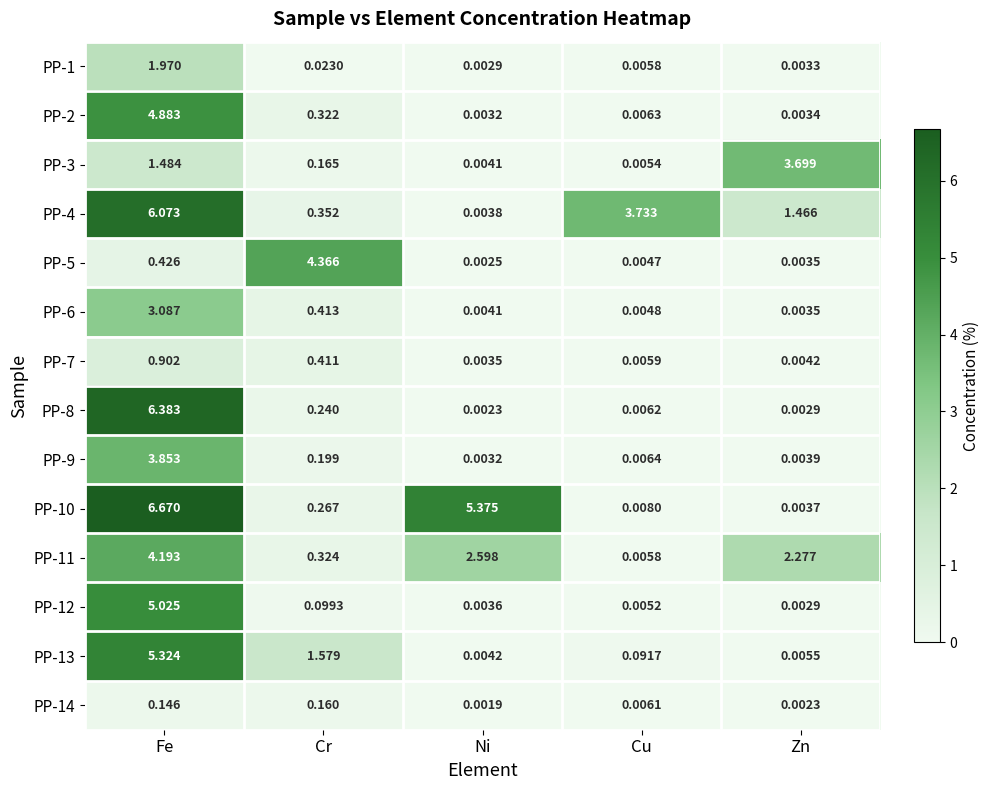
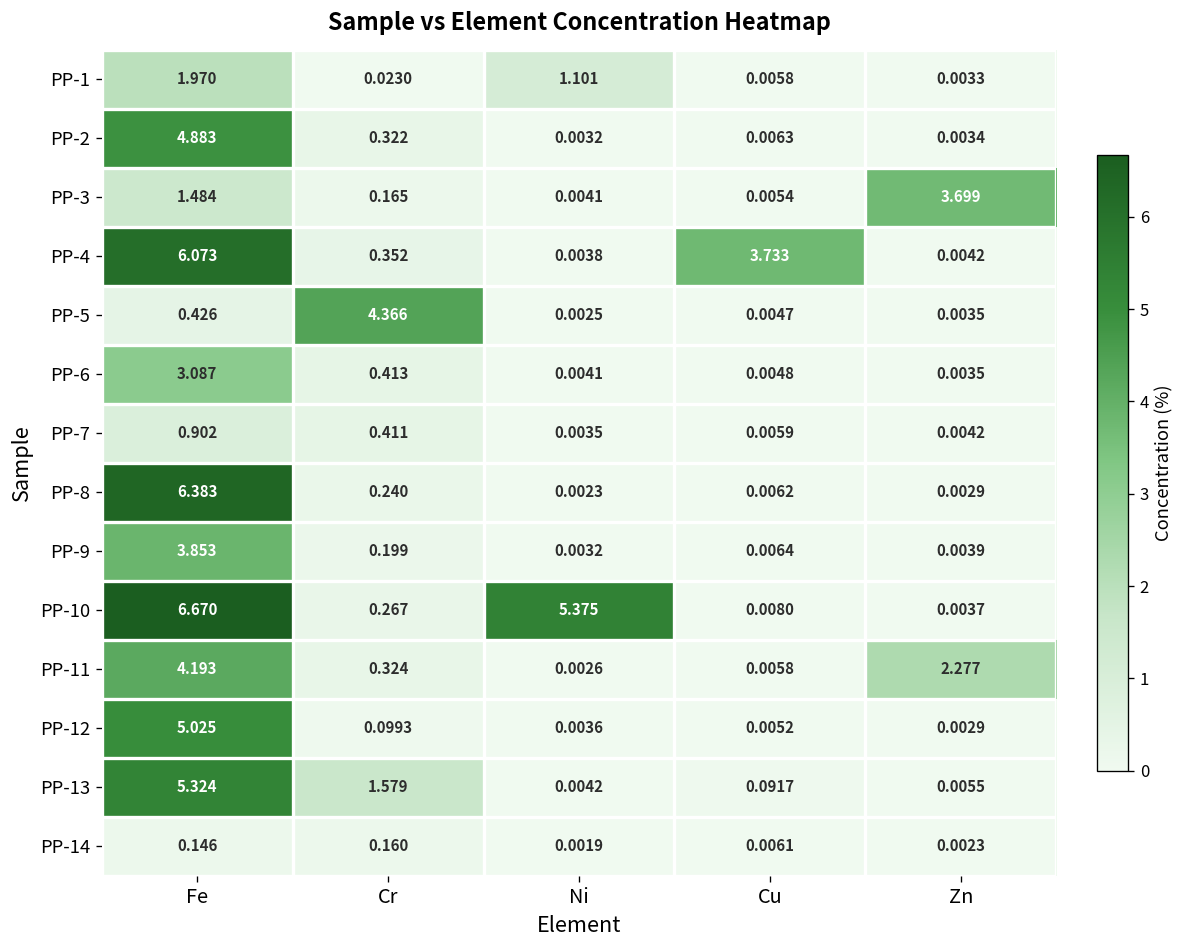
  {
    "PP-1": {
      "Fe": 1.970,
      "Cr": 0.0230,
-     "Ni": 0.0029,
+     "Ni": 1.101,
      "Cu": 0.0058,
      "Zn": 0.0033
    },
    "PP-2": {
      "Fe": 4.883,
      "Cr": 0.322,
      "Ni": 0.0032,
      "Cu": 0.0063,
      "Zn": 0.0034
    },
    "PP-3": {
      "Fe": 1.484,
      "Cr": 0.165,
      "Ni": 0.0041,
      "Cu": 0.0054,
      "Zn": 3.699
    },
    "PP-4": {
      "Fe": 6.073,
      "Cr": 0.352,
      "Ni": 0.0038,
      "Cu": 3.733,
-     "Zn": 1.466
+     "Zn": 0.0042
    },
    "PP-5": {
      "Fe": 0.426,
      "Cr": 4.366,
      "Ni": 0.0025,
      "Cu": 0.0047,
      "Zn": 0.0035
    },
    "PP-6": {
      "Fe": 3.087,
      "Cr": 0.413,
      "Ni": 0.0041,
      "Cu": 0.0048,
      "Zn": 0.0035
    },
    "PP-7": {
      "Fe": 0.902,
      "Cr": 0.411,
      "Ni": 0.0035,
      "Cu": 0.0059,
      "Zn": 0.0042
    },
    "PP-8": {
      "Fe": 6.383,
      "Cr": 0.240,
      "Ni": 0.0023,
      "Cu": 0.0062,
      "Zn": 0.0029
    },
    "PP-9": {
      "Fe": 3.853,
      "Cr": 0.199,
      "Ni": 0.0032,
      "Cu": 0.0064,
      "Zn": 0.0039
    },
    "PP-10": {
      "Fe": 6.670,
      "Cr": 0.267,
      "Ni": 5.375,
      "Cu": 0.0080,
      "Zn": 0.0037
    },
    "PP-11": {
      "Fe": 4.193,
      "Cr": 0.324,
-     "Ni": 2.598,
+     "Ni": 0.0026,
      "Cu": 0.0058,
      "Zn": 2.277
    },
    "PP-12": {
      "Fe": 5.025,
      "Cr": 0.0993,
      "Ni": 0.0036,
      "Cu": 0.0052,
      "Zn": 0.0029
    },
    "PP-13": {
      "Fe": 5.324,
      "Cr": 1.579,
      "Ni": 0.0042,
      "Cu": 0.0917,
      "Zn": 0.0055
    },
    "PP-14": {
      "Fe": 0.146,
      "Cr": 0.160,
      "Ni": 0.0019,
      "Cu": 0.0061,
      "Zn": 0.0023
    }
  }
